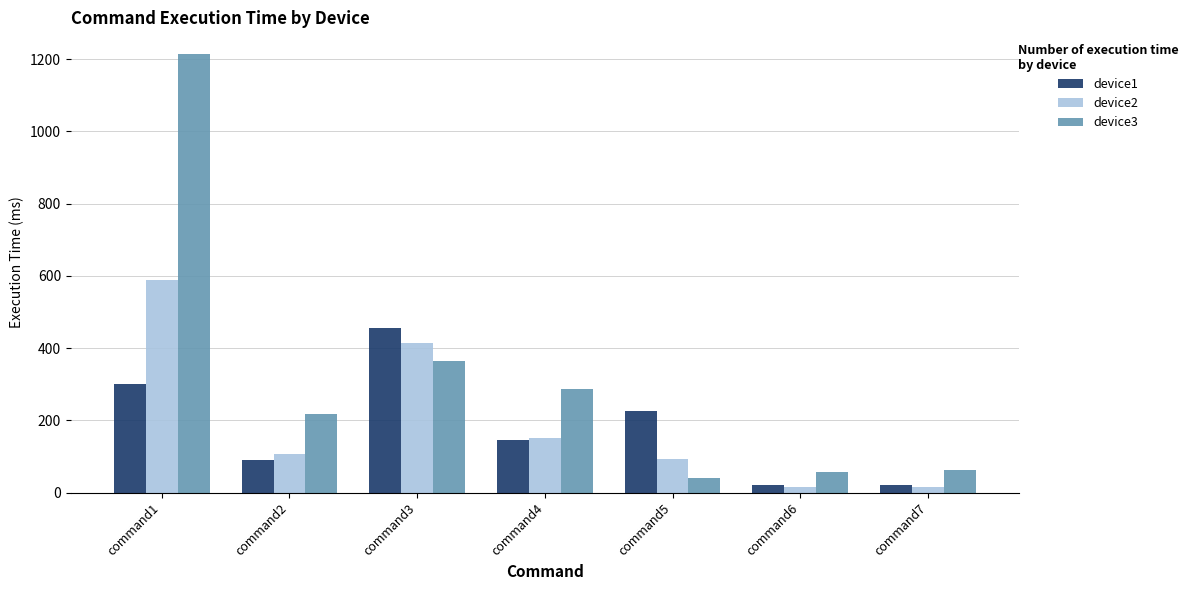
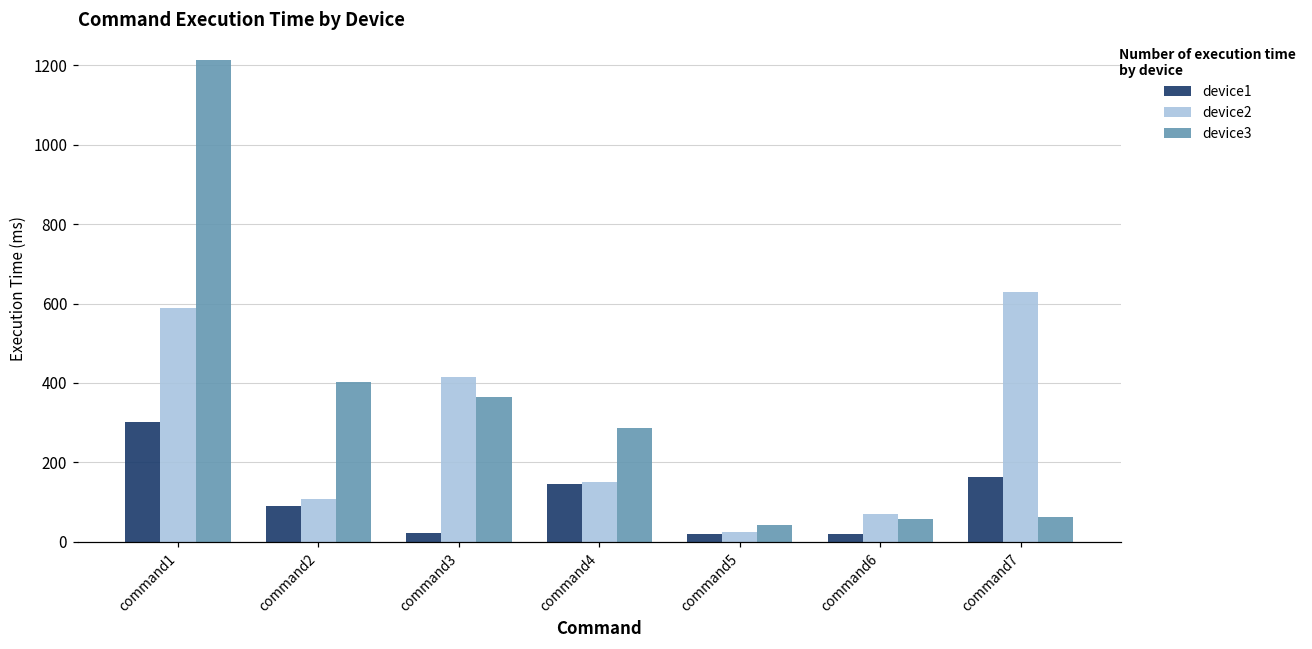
  {
    "device1": {
      "command1": 300,
      "command2": 90,
-     "command3": 460,
+     "command3": 20,
      "command4": 150,
-     "command5": 230,
+     "command5": 20,
      "command6": 20,
-     "command7": 20
+     "command7": 160
    },
    "device2": {
      "command1": 590,
      "command2": 110,
      "command3": 420,
      "command4": 150,
-     "command5": 90,
-     "command6": 20,
-     "command7": 20
+     "command5": 20,
+     "command6": 70,
+     "command7": 630
    },
    "device3": {
      "command1": 1210,
-     "command2": 220,
+     "command2": 400,
      "command3": 360,
      "command4": 290,
      "command5": 40,
      "command6": 60,
      "command7": 60
    }
  }
